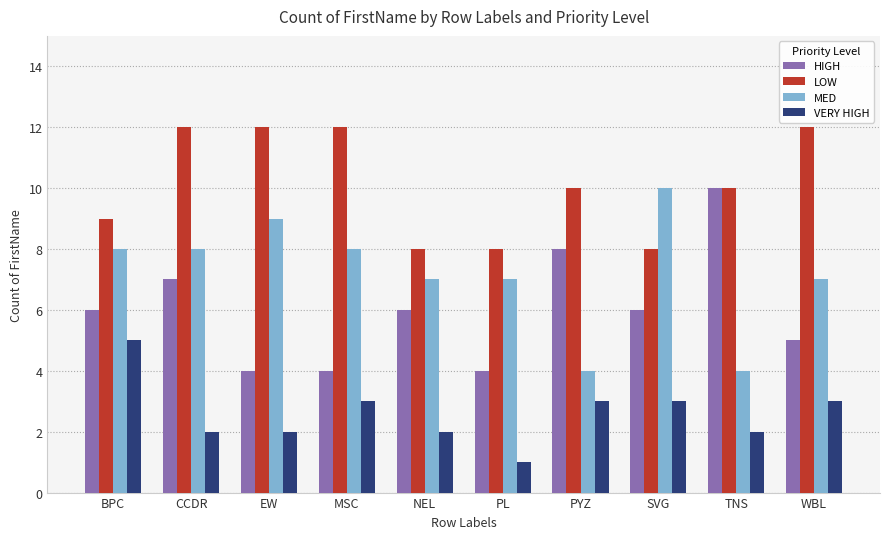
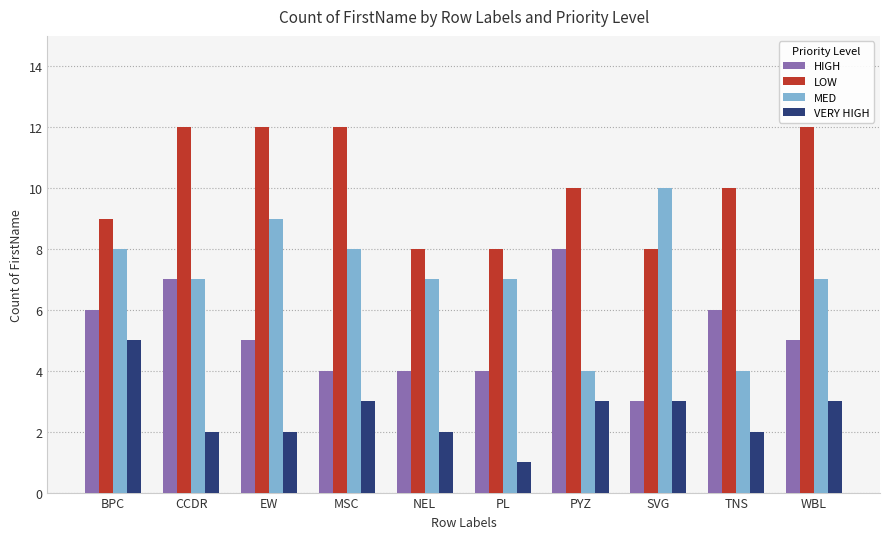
  {
    "HIGH": {
      "BPC": 6,
      "CCDR": 7,
-     "EW": 4,
+     "EW": 5,
      "MSC": 4,
-     "NEL": 6,
+     "NEL": 4,
      "PL": 4,
      "PYZ": 8,
-     "SVG": 6,
-     "TNS": 10,
+     "SVG": 3,
+     "TNS": 6,
      "WBL": 5
    },
    "LOW": {
      "BPC": 9,
      "CCDR": 12,
      "EW": 12,
      "MSC": 12,
      "NEL": 8,
      "PL": 8,
      "PYZ": 10,
      "SVG": 8,
      "TNS": 10,
      "WBL": 12
    },
    "MED": {
      "BPC": 8,
-     "CCDR": 8,
+     "CCDR": 7,
      "EW": 9,
      "MSC": 8,
      "NEL": 7,
      "PL": 7,
      "PYZ": 4,
      "SVG": 10,
      "TNS": 4,
      "WBL": 7
    },
    "VERY HIGH": {
      "BPC": 5,
      "CCDR": 2,
      "EW": 2,
      "MSC": 3,
      "NEL": 2,
      "PL": 1,
      "PYZ": 3,
      "SVG": 3,
      "TNS": 2,
      "WBL": 3
    }
  }
